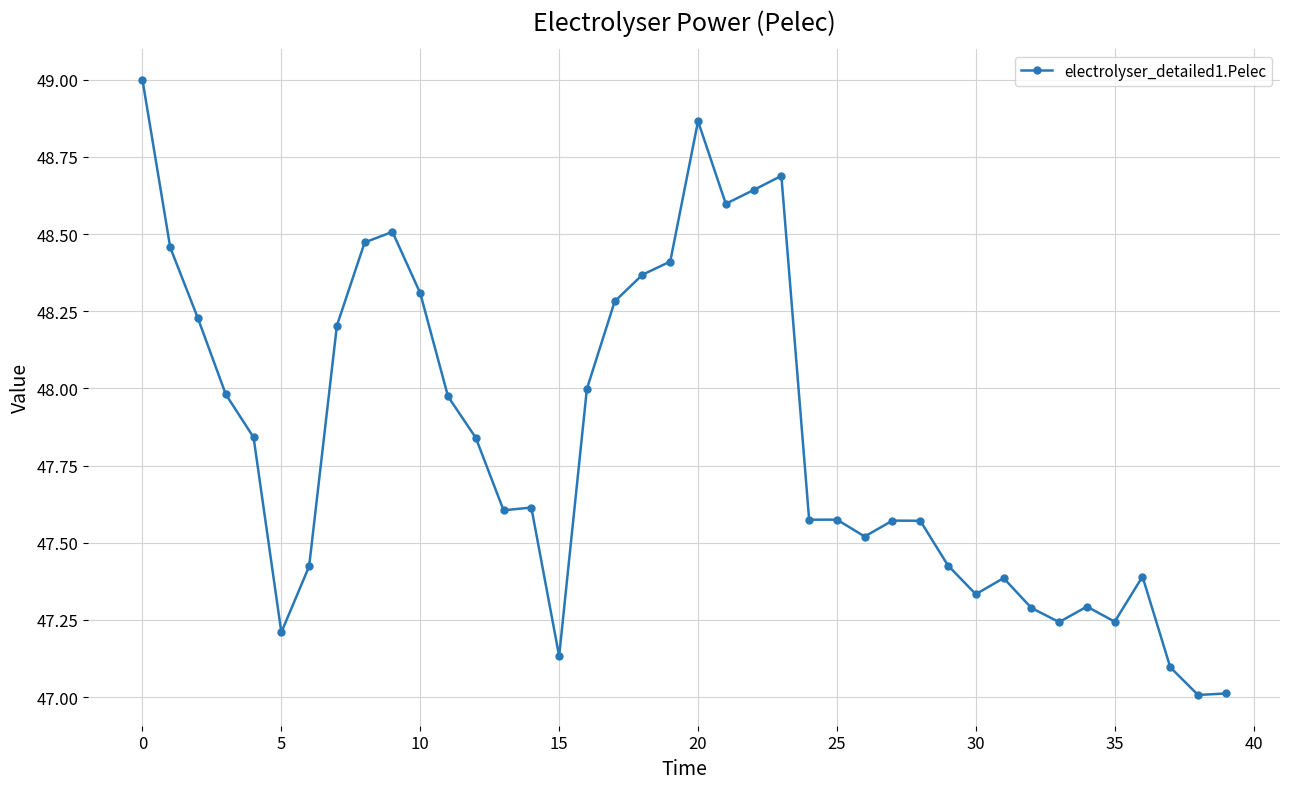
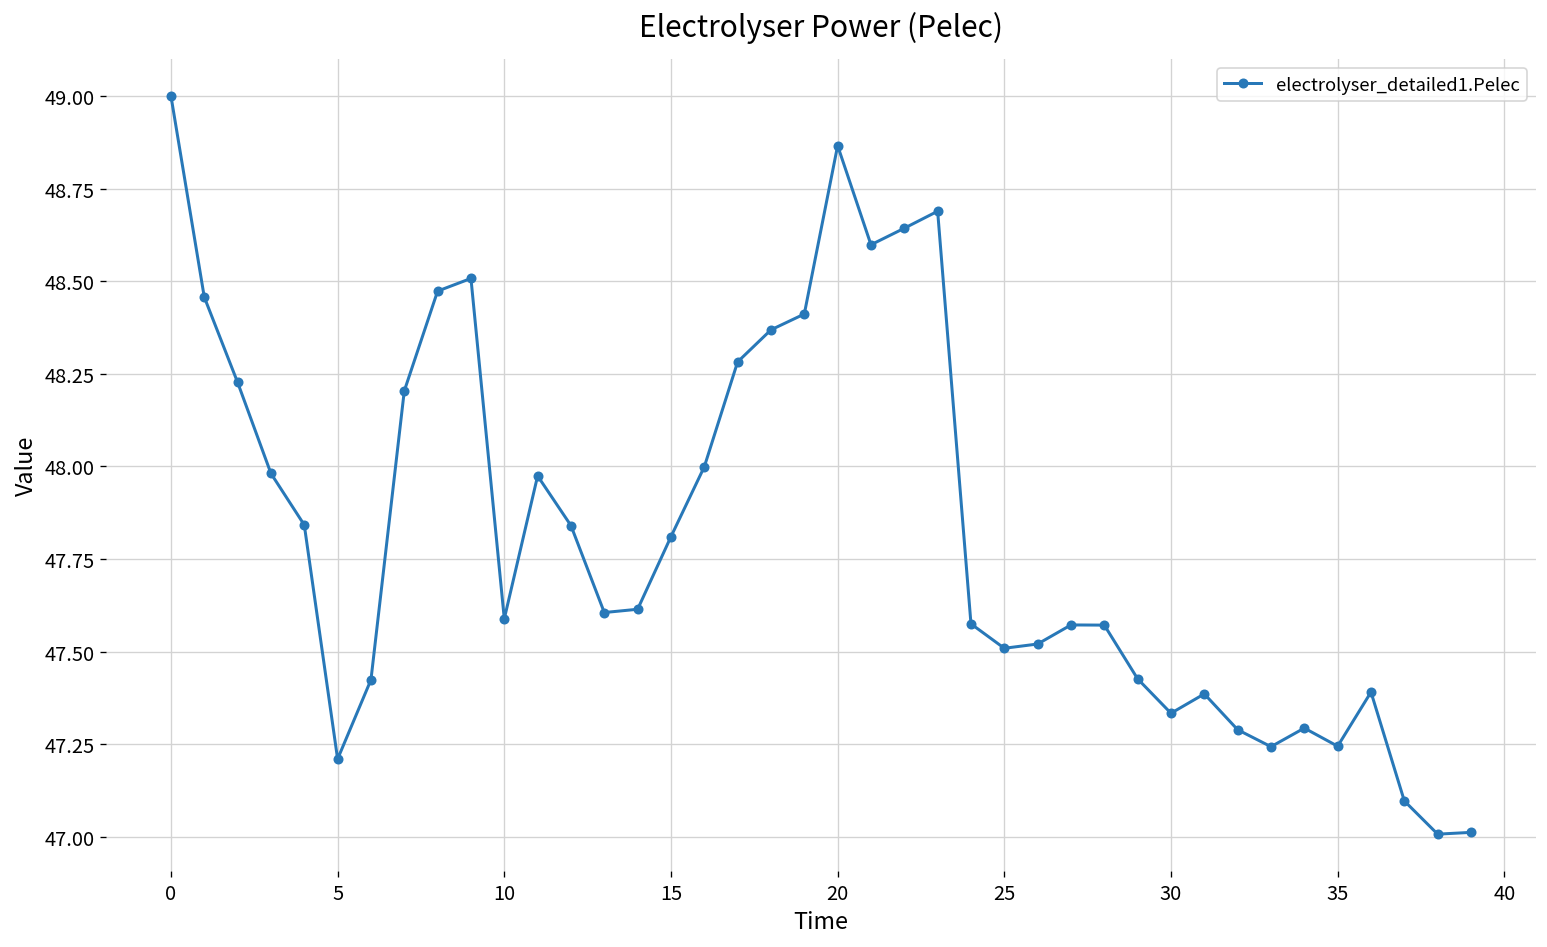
  {
    "0": 49.00,
    "5": 47.21,
-   "10": 48.31,
-   "15": 47.13,
+   "10": 47.59,
+   "15": 47.81,
    "20": 48.87,
-   "25": 47.58,
+   "25": 47.51,
    "30": 47.33,
    "35": 47.24
  }
